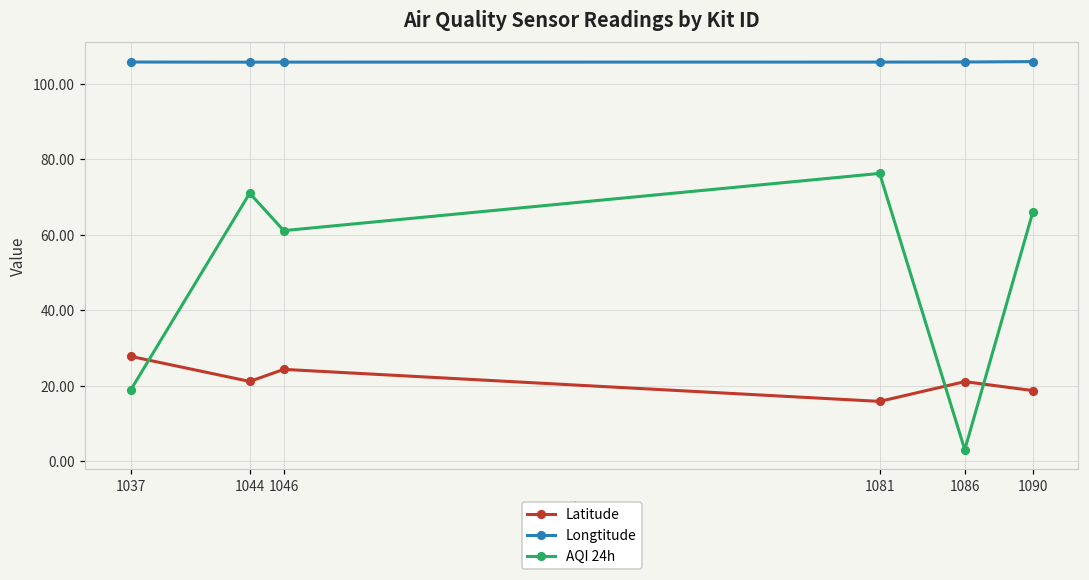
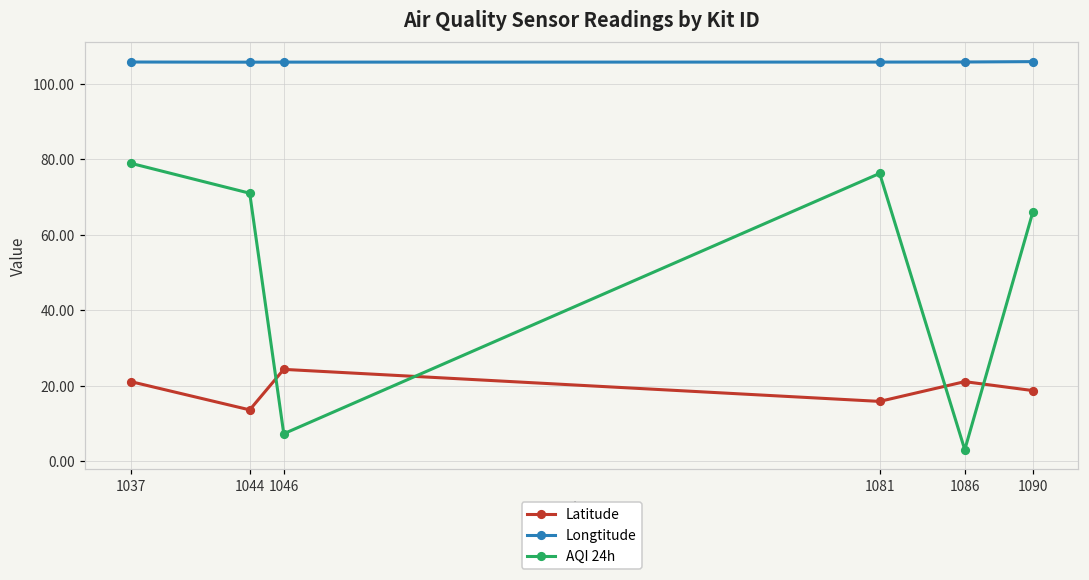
  {
    "Latitude": {
-     "1037": 28,
-     "1044": 21,
+     "1037": 21,
+     "1044": 14,
      "1046": 24,
      "1081": 16,
      "1086": 21,
      "1090": 19
    },
    "Longtitude": {
      "1037": 106,
      "1044": 106,
      "1046": 106,
      "1081": 106,
      "1086": 106,
      "1090": 106
    },
    "AQI 24h": {
-     "1037": 19,
+     "1037": 79,
      "1044": 71,
-     "1046": 61,
+     "1046": 7,
      "1081": 76,
      "1086": 3,
      "1090": 66
    }
  }
